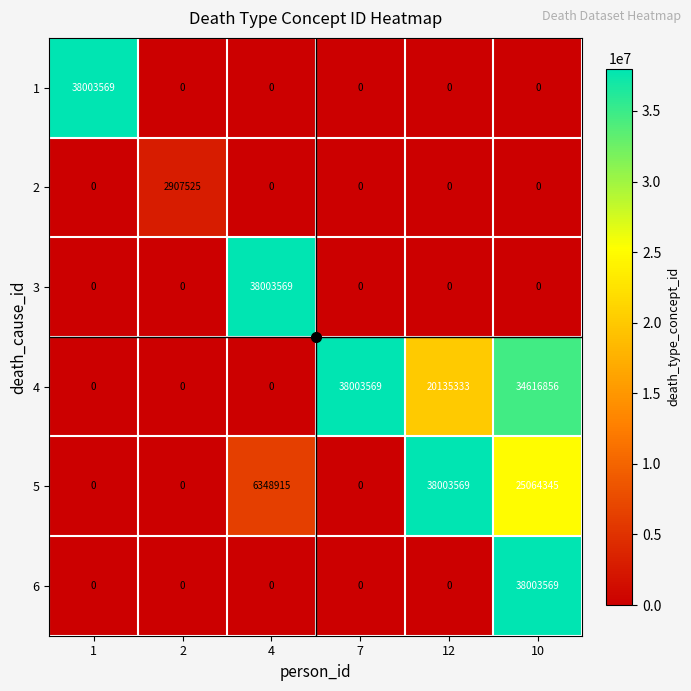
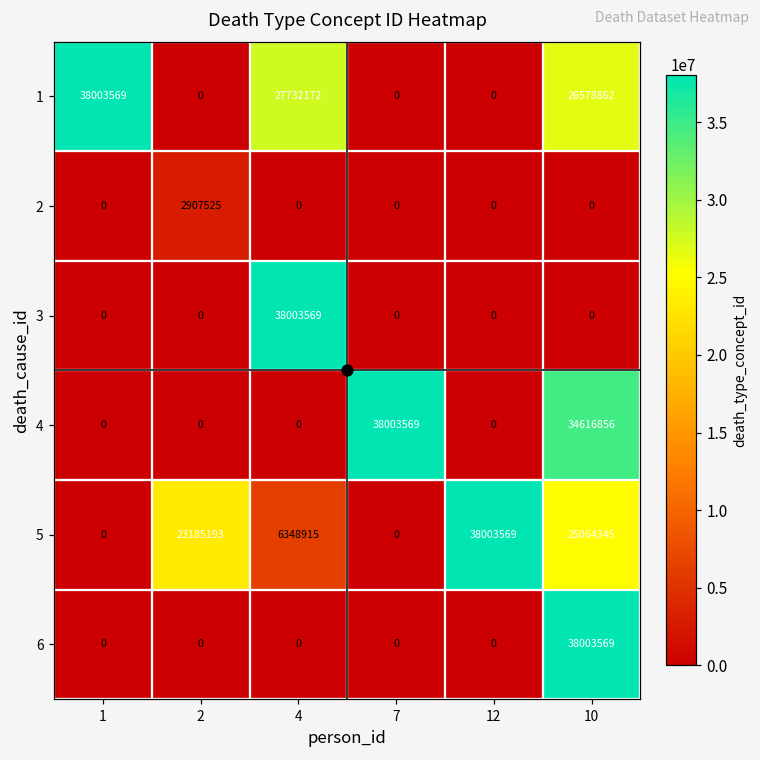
  {
    "1": {
      "1": 38003569,
      "2": 0,
-     "4": 0,
+     "4": 27732172,
      "7": 0,
      "12": 0,
-     "10": 0
+     "10": 26578862
    },
    "2": {
      "1": 0,
      "2": 2907525,
      "4": 0,
      "7": 0,
      "12": 0,
      "10": 0
    },
    "3": {
      "1": 0,
      "2": 0,
      "4": 38003569,
      "7": 0,
      "12": 0,
      "10": 0
    },
    "4": {
      "1": 0,
      "2": 0,
      "4": 0,
      "7": 38003569,
-     "12": 20135333,
+     "12": 0,
      "10": 34616856
    },
    "5": {
      "1": 0,
-     "2": 0,
+     "2": 23185193,
      "4": 6348915,
      "7": 0,
      "12": 38003569,
      "10": 25064345
    },
    "6": {
      "1": 0,
      "2": 0,
      "4": 0,
      "7": 0,
      "12": 0,
      "10": 38003569
    }
  }
